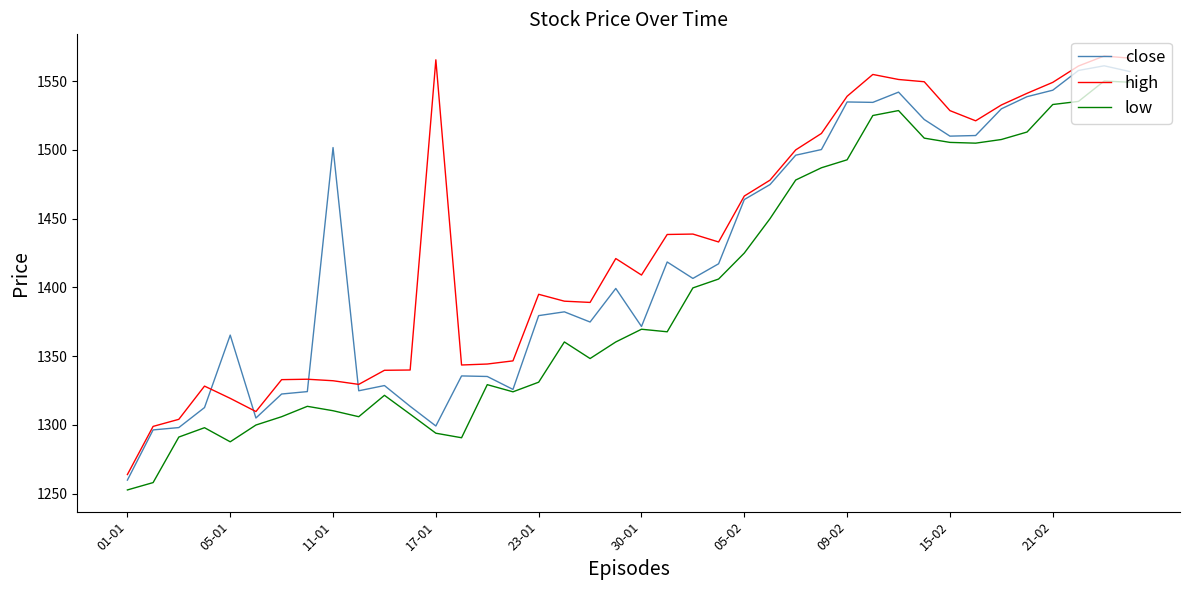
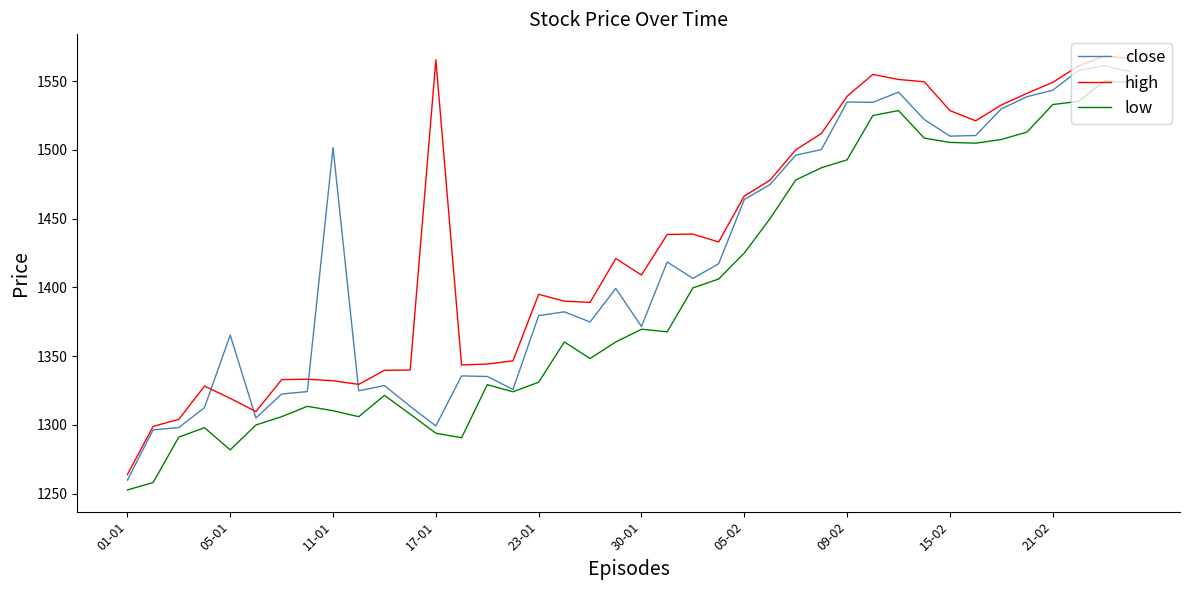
  {
    "close": {
      "01-01": 1260,
      "05-01": 1365,
      "11-01": 1502,
      "17-01": 1299,
      "23-01": 1380,
      "30-01": 1372,
      "05-02": 1464,
      "09-02": 1535,
      "15-02": 1510,
      "21-02": 1543
    },
    "high": {
      "01-01": 1264,
      "05-01": 1319,
      "11-01": 1332,
      "17-01": 1566,
      "23-01": 1395,
      "30-01": 1409,
      "05-02": 1466,
      "09-02": 1539,
      "15-02": 1529,
      "21-02": 1549
    },
    "low": {
      "01-01": 1253,
-     "05-01": 1288,
+     "05-01": 1282,
      "11-01": 1310,
      "17-01": 1294,
      "23-01": 1331,
      "30-01": 1370,
      "05-02": 1425,
      "09-02": 1493,
      "15-02": 1505,
      "21-02": 1533
    }
  }
